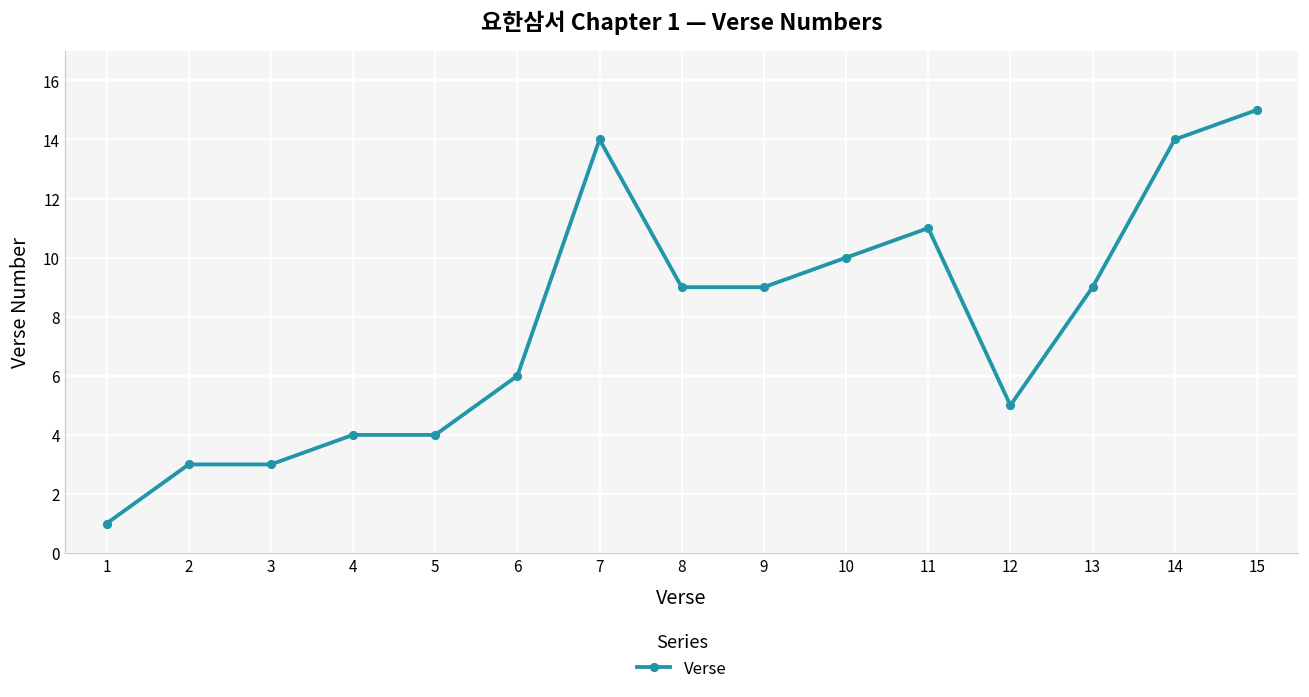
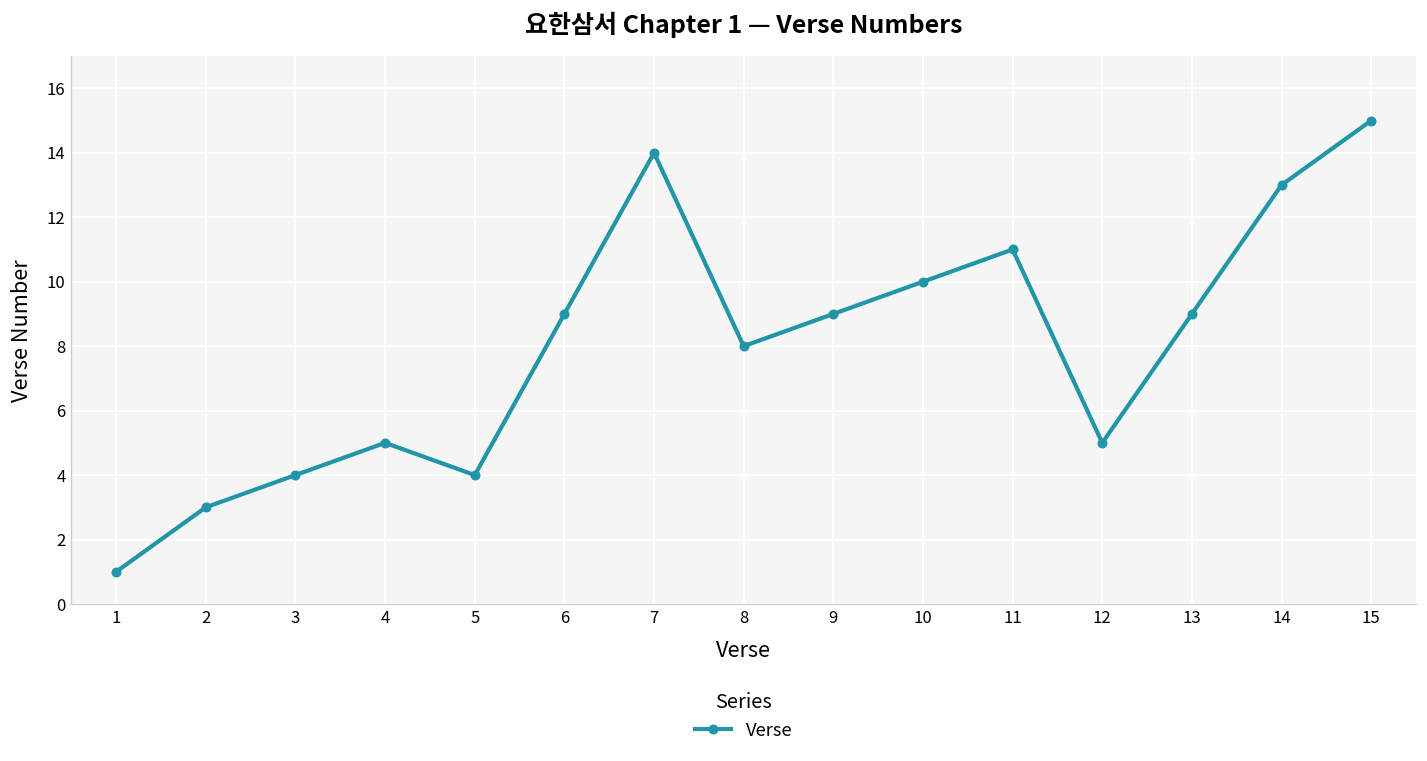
  {
    "1": 1,
    "2": 3,
-   "3": 3,
-   "4": 4,
+   "3": 4,
+   "4": 5,
    "5": 4,
-   "6": 6,
+   "6": 9,
    "7": 14,
-   "8": 9,
+   "8": 8,
    "9": 9,
    "10": 10,
    "11": 11,
    "12": 5,
    "13": 9,
-   "14": 14,
+   "14": 13,
    "15": 15
  }
